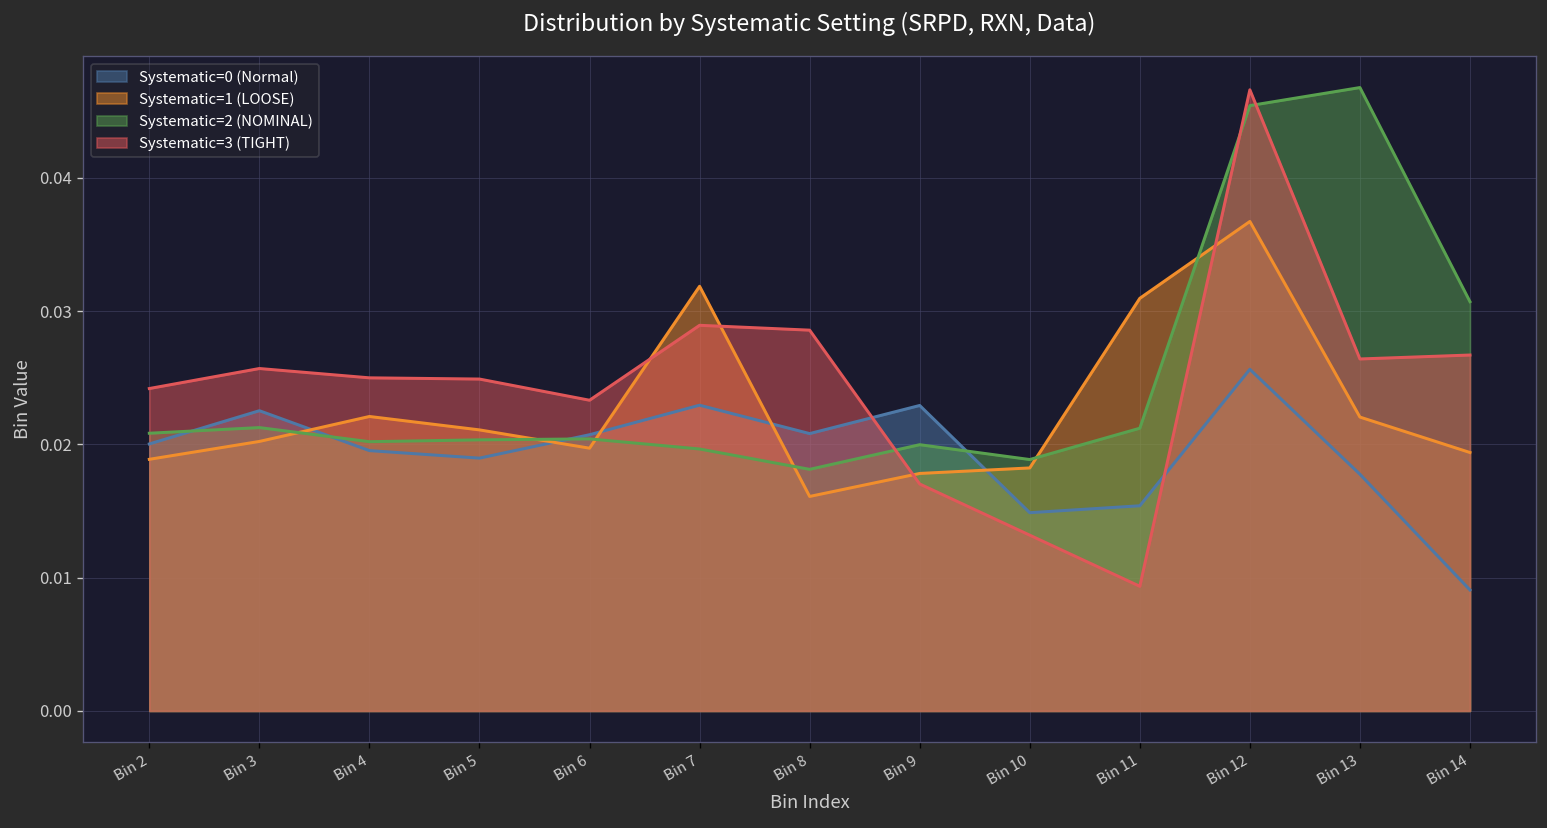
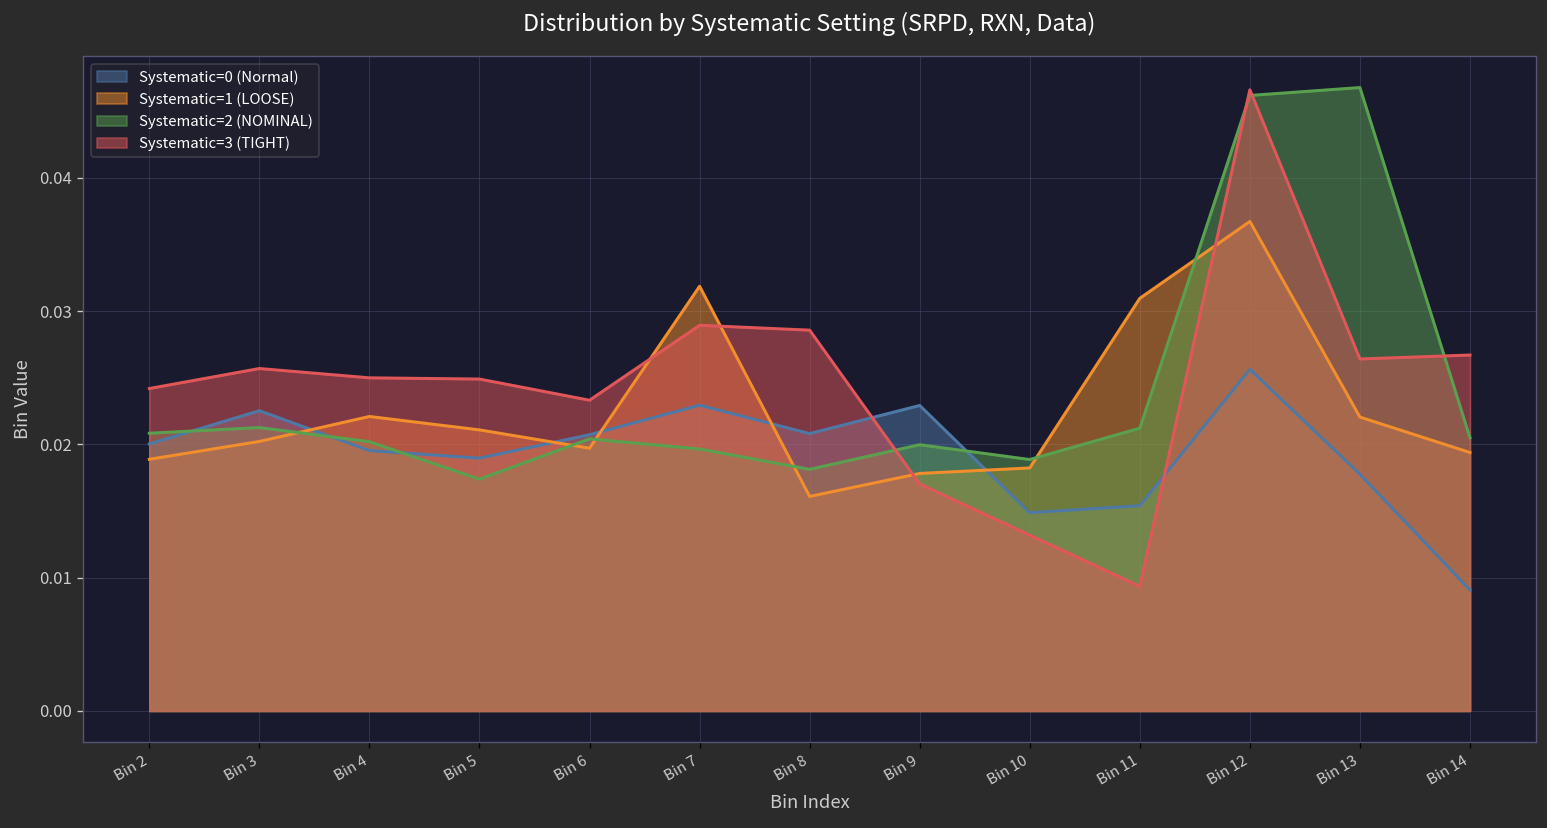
  {
    "Systematic=0 (Normal)": {
      "Bin 2": 0.0200,
      "Bin 3": 0.0225,
      "Bin 4": 0.0195,
      "Bin 5": 0.0190,
      "Bin 6": 0.0207,
      "Bin 7": 0.0229,
      "Bin 8": 0.0208,
      "Bin 9": 0.0229,
      "Bin 10": 0.0149,
      "Bin 11": 0.0154,
      "Bin 12": 0.0256,
      "Bin 13": 0.0178,
      "Bin 14": 0.0091
    },
    "Systematic=2 (NOMINAL)": {
      "Bin 2": 0.0208,
      "Bin 3": 0.0213,
      "Bin 4": 0.0202,
-     "Bin 5": 0.0203,
+     "Bin 5": 0.0174,
      "Bin 6": 0.0204,
      "Bin 7": 0.0197,
      "Bin 8": 0.0181,
      "Bin 9": 0.0200,
      "Bin 10": 0.0189,
      "Bin 11": 0.0212,
-     "Bin 12": 0.0454,
+     "Bin 12": 0.0462,
      "Bin 13": 0.0468,
-     "Bin 14": 0.0307
+     "Bin 14": 0.0205
    }
  }
